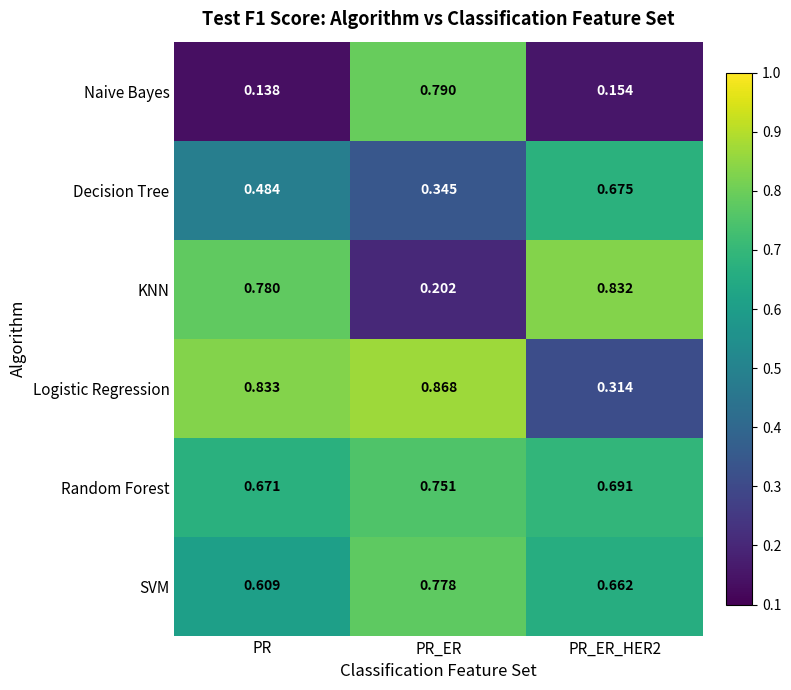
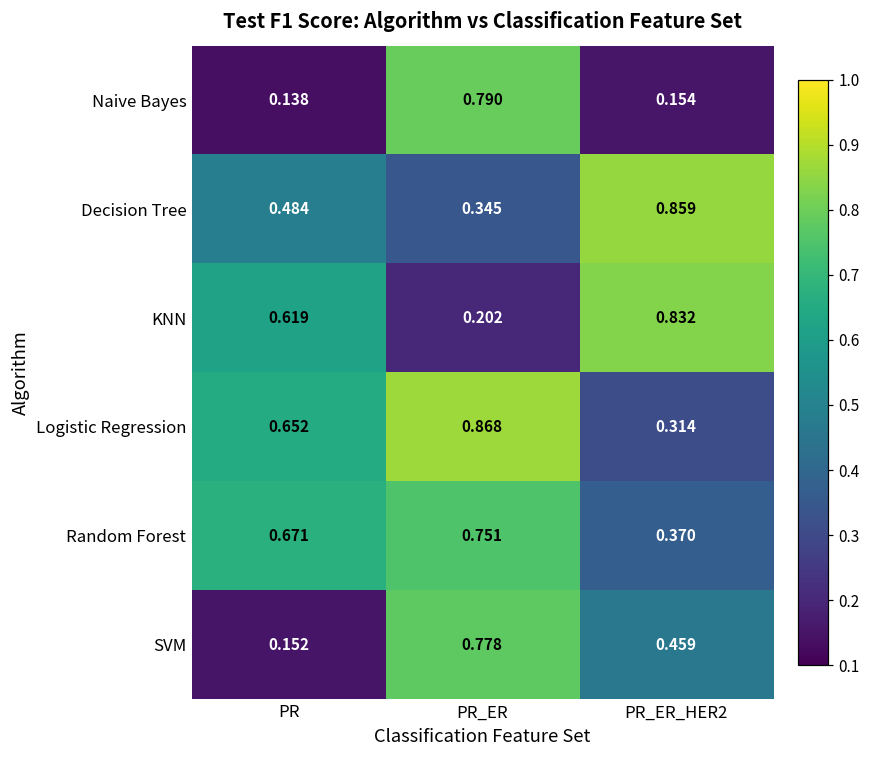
  {
    "Naive Bayes": {
      "PR": 0.138,
      "PR_ER": 0.790,
      "PR_ER_HER2": 0.154
    },
    "Decision Tree": {
      "PR": 0.484,
      "PR_ER": 0.345,
-     "PR_ER_HER2": 0.675
+     "PR_ER_HER2": 0.859
    },
    "KNN": {
-     "PR": 0.780,
+     "PR": 0.619,
      "PR_ER": 0.202,
      "PR_ER_HER2": 0.832
    },
    "Logistic Regression": {
-     "PR": 0.833,
+     "PR": 0.652,
      "PR_ER": 0.868,
      "PR_ER_HER2": 0.314
    },
    "Random Forest": {
      "PR": 0.671,
      "PR_ER": 0.751,
-     "PR_ER_HER2": 0.691
+     "PR_ER_HER2": 0.370
    },
    "SVM": {
-     "PR": 0.609,
+     "PR": 0.152,
      "PR_ER": 0.778,
-     "PR_ER_HER2": 0.662
+     "PR_ER_HER2": 0.459
    }
  }
